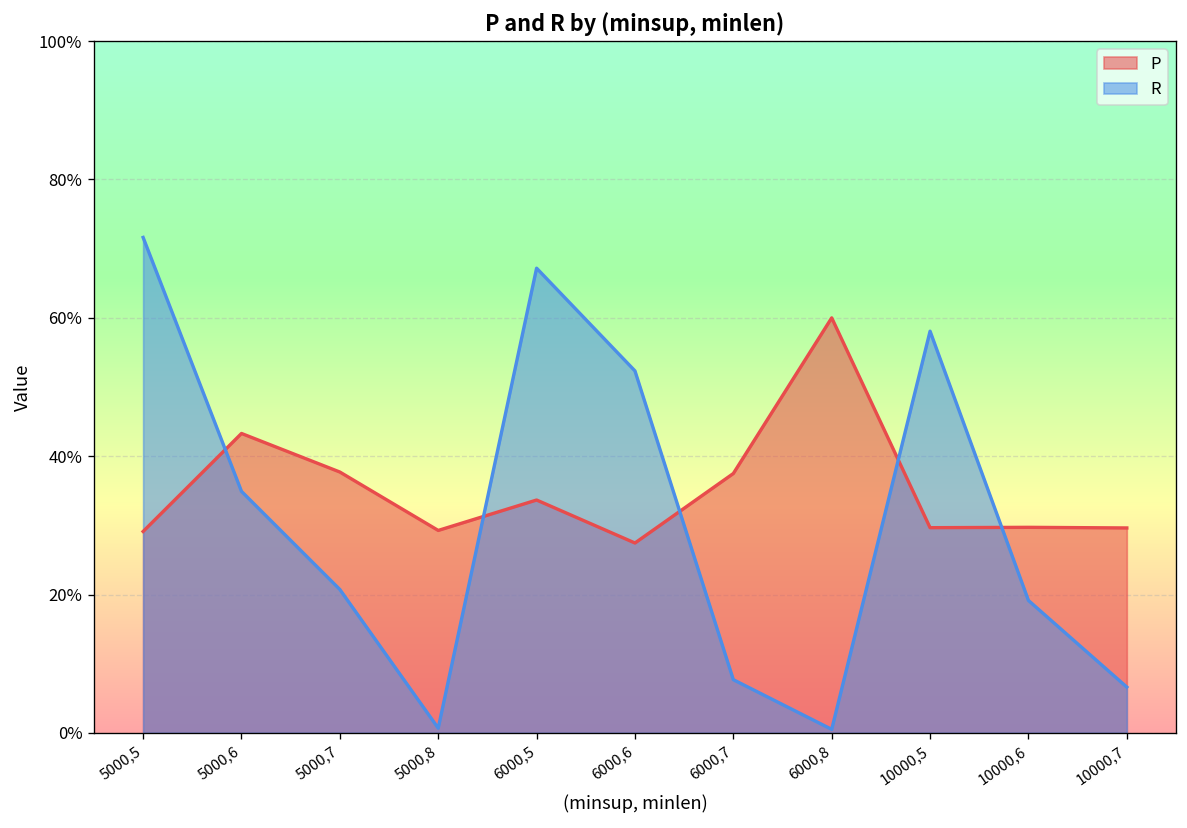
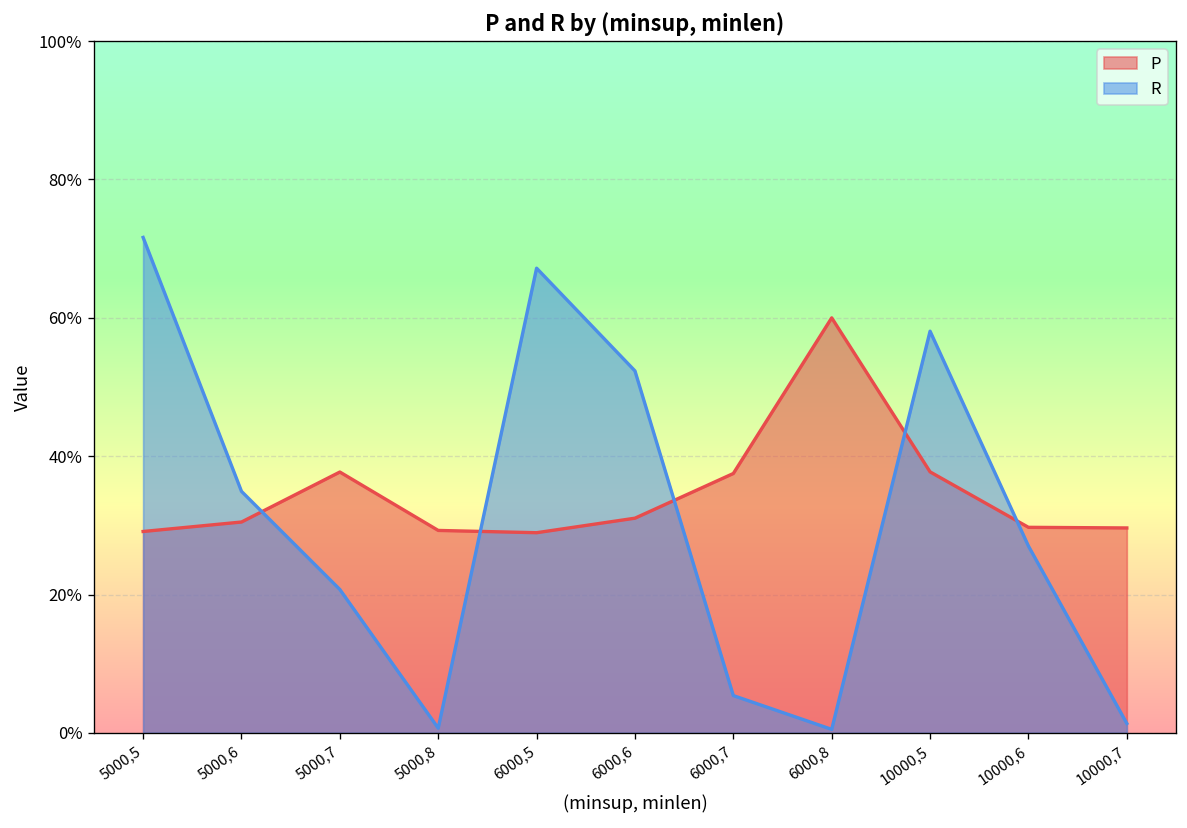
  {
    "P": {
      "5000,5": "29%",
-     "5000,6": "43%",
+     "5000,6": "30%",
      "5000,7": "38%",
      "5000,8": "29%",
-     "6000,5": "34%",
-     "6000,6": "27%",
+     "6000,5": "29%",
+     "6000,6": "31%",
      "6000,7": "38%",
      "6000,8": "60%",
-     "10000,5": "30%",
+     "10000,5": "38%",
      "10000,6": "30%",
      "10000,7": "30%"
    },
    "R": {
      "5000,5": "72%",
      "5000,6": "35%",
      "5000,7": "21%",
      "5000,8": "1%",
      "6000,5": "67%",
      "6000,6": "52%",
-     "6000,7": "8%",
+     "6000,7": "5%",
      "6000,8": "1%",
      "10000,5": "58%",
-     "10000,6": "19%",
-     "10000,7": "7%"
+     "10000,6": "27%",
+     "10000,7": "1%"
    }
  }
